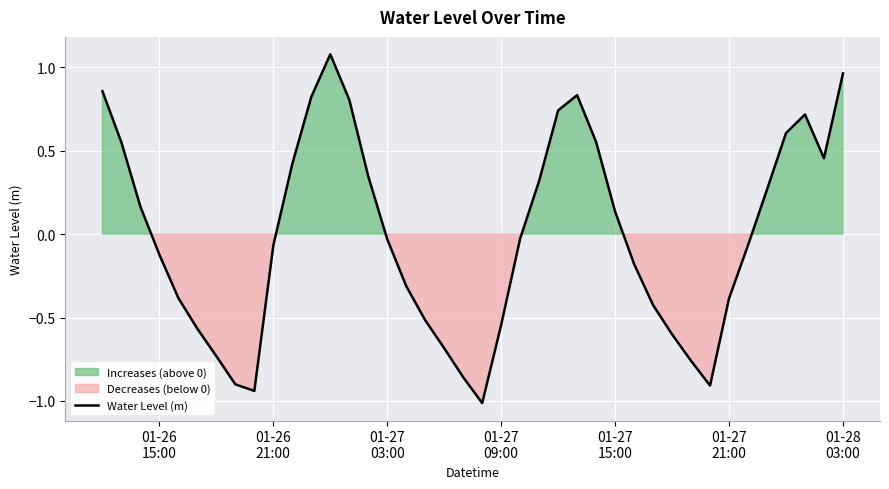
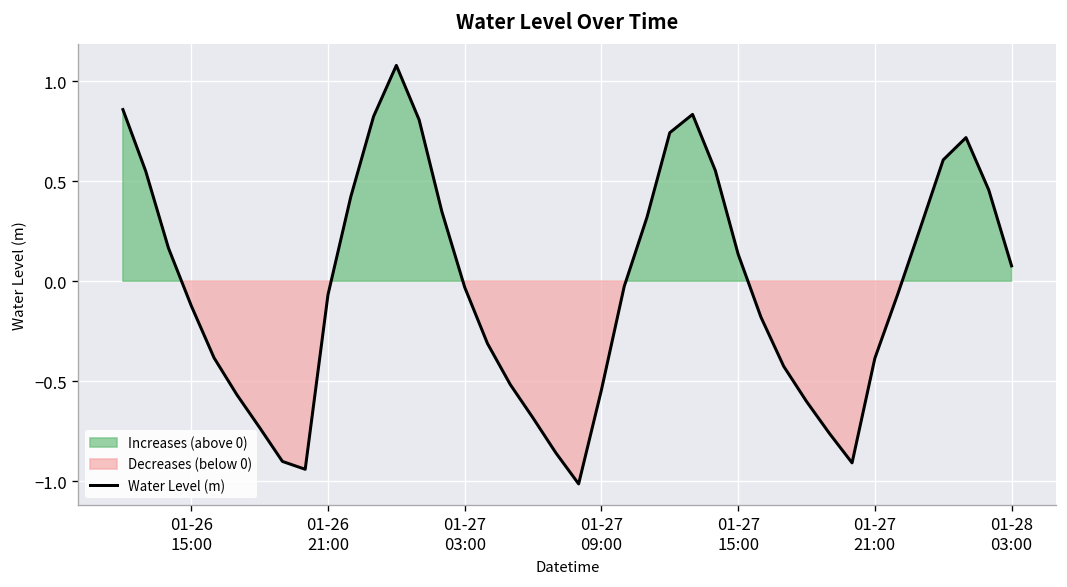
  {
    "01-26 15:00": -0.12,
    "01-26 21:00": -0.07,
    "01-27 03:00": -0.03,
    "01-27 09:00": -0.54,
    "01-27 15:00": 0.14,
    "01-27 21:00": -0.39,
-   "01-28 03:00": 0.96
+   "01-28 03:00": 0.08
  }
